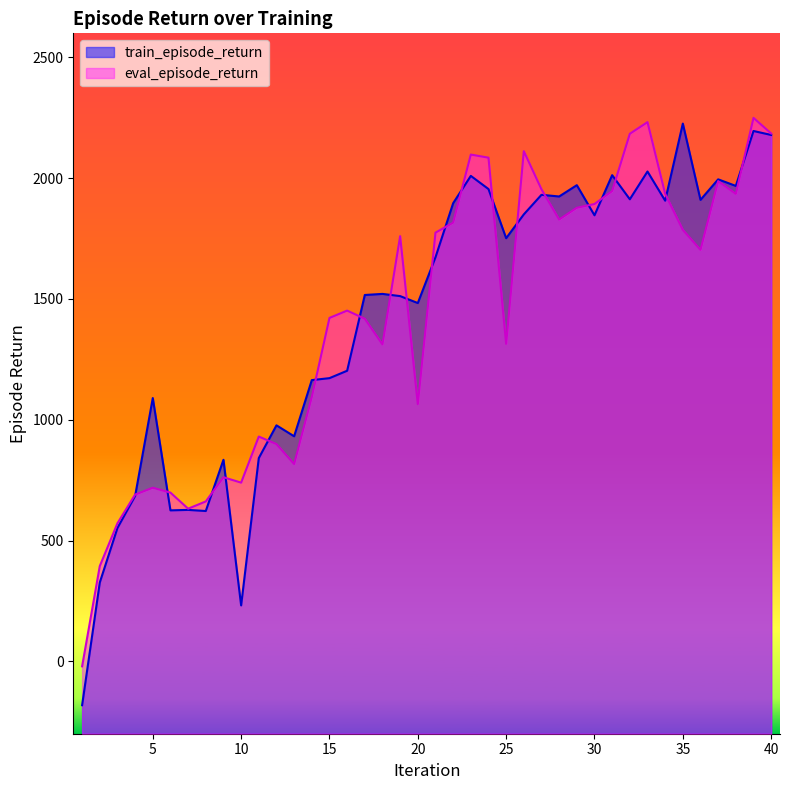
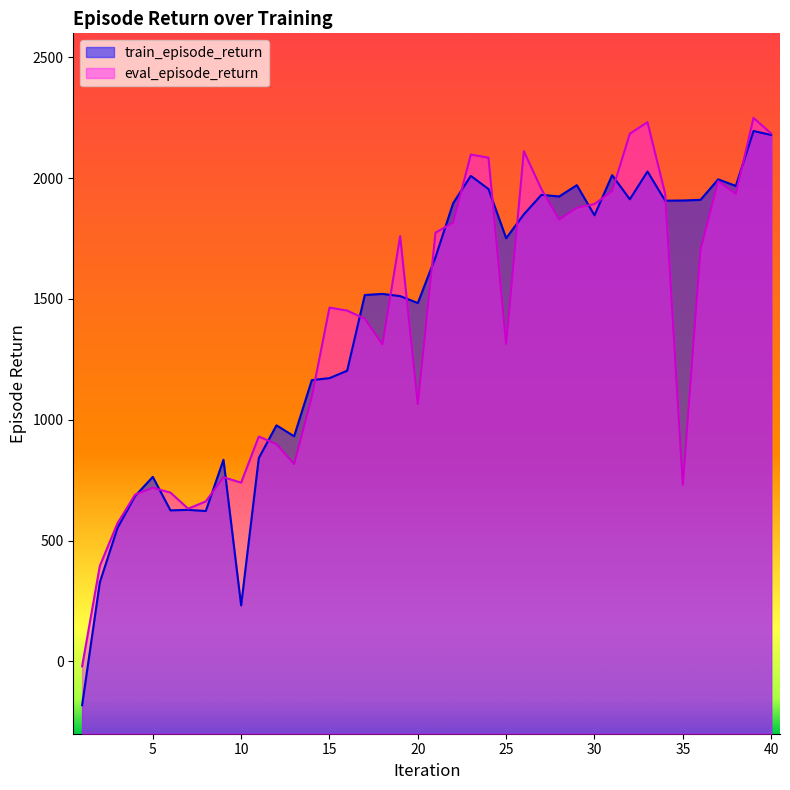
  {
    "train_episode_return": {
-     "5": 1090,
+     "5": 760,
      "10": 230,
      "15": 1170,
      "20": 1480,
      "25": 1750,
      "30": 1850,
-     "35": 2230
+     "35": 1910
    },
    "eval_episode_return": {
      "5": 720,
      "10": 740,
-     "15": 1420,
+     "15": 1460,
      "20": 1060,
      "25": 1310,
      "30": 1890,
-     "35": 1790
+     "35": 730
    }
  }
